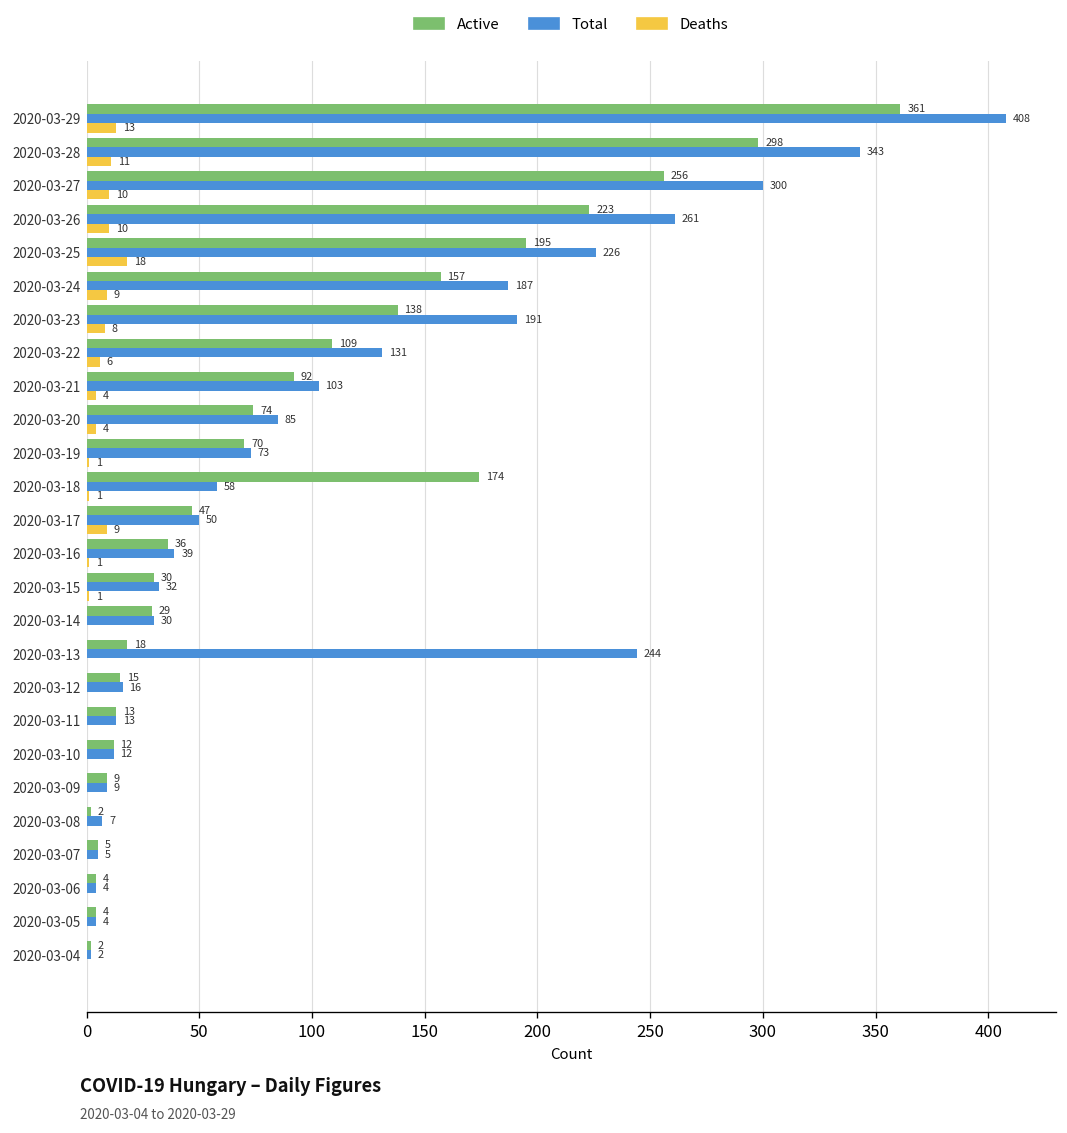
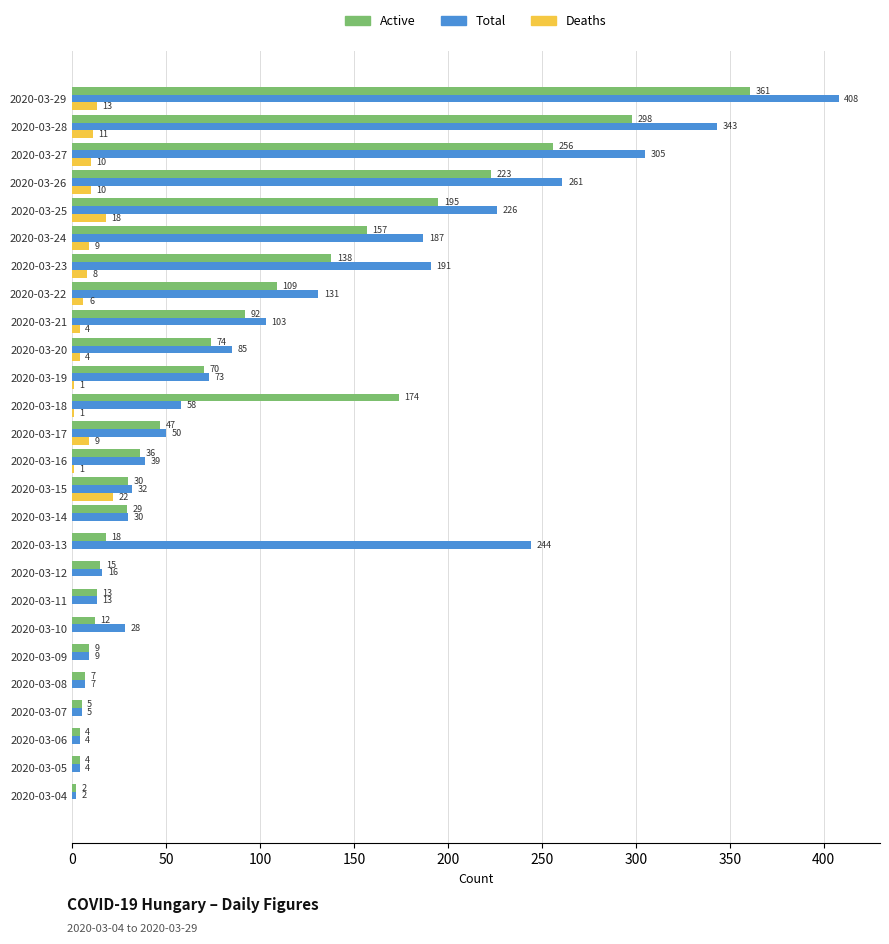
  {
    "Active": {
      "2020-03-29": 361,
      "2020-03-28": 298,
      "2020-03-27": 256,
      "2020-03-26": 223,
      "2020-03-25": 195,
      "2020-03-24": 157,
      "2020-03-23": 138,
      "2020-03-22": 109,
      "2020-03-21": 92,
      "2020-03-20": 74,
      "2020-03-19": 70,
      "2020-03-18": 174,
      "2020-03-17": 47,
      "2020-03-16": 36,
      "2020-03-15": 30,
      "2020-03-14": 29,
      "2020-03-13": 18,
      "2020-03-12": 15,
      "2020-03-11": 13,
      "2020-03-10": 12,
      "2020-03-09": 9,
-     "2020-03-08": 2,
+     "2020-03-08": 7,
      "2020-03-07": 5,
      "2020-03-06": 4,
      "2020-03-05": 4,
      "2020-03-04": 2
    },
    "Total": {
      "2020-03-29": 408,
      "2020-03-28": 343,
-     "2020-03-27": 300,
+     "2020-03-27": 305,
      "2020-03-26": 261,
      "2020-03-25": 226,
      "2020-03-24": 187,
      "2020-03-23": 191,
      "2020-03-22": 131,
      "2020-03-21": 103,
      "2020-03-20": 85,
      "2020-03-19": 73,
      "2020-03-18": 58,
      "2020-03-17": 50,
      "2020-03-16": 39,
      "2020-03-15": 32,
      "2020-03-14": 30,
      "2020-03-13": 244,
      "2020-03-12": 16,
      "2020-03-11": 13,
-     "2020-03-10": 12,
+     "2020-03-10": 28,
      "2020-03-09": 9,
      "2020-03-08": 7,
      "2020-03-07": 5,
      "2020-03-06": 4,
      "2020-03-05": 4,
      "2020-03-04": 2
    },
    "Deaths": {
      "2020-03-29": 13,
      "2020-03-28": 11,
      "2020-03-27": 10,
      "2020-03-26": 10,
      "2020-03-25": 18,
      "2020-03-24": 9,
      "2020-03-23": 8,
      "2020-03-22": 6,
      "2020-03-21": 4,
      "2020-03-20": 4,
      "2020-03-19": 1,
      "2020-03-18": 1,
      "2020-03-17": 9,
      "2020-03-16": 1,
-     "2020-03-15": 1
+     "2020-03-15": 22
    }
  }
